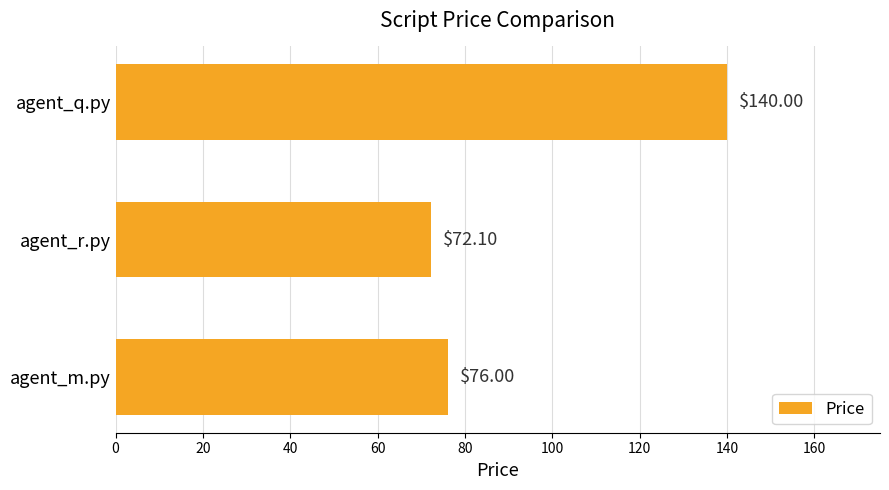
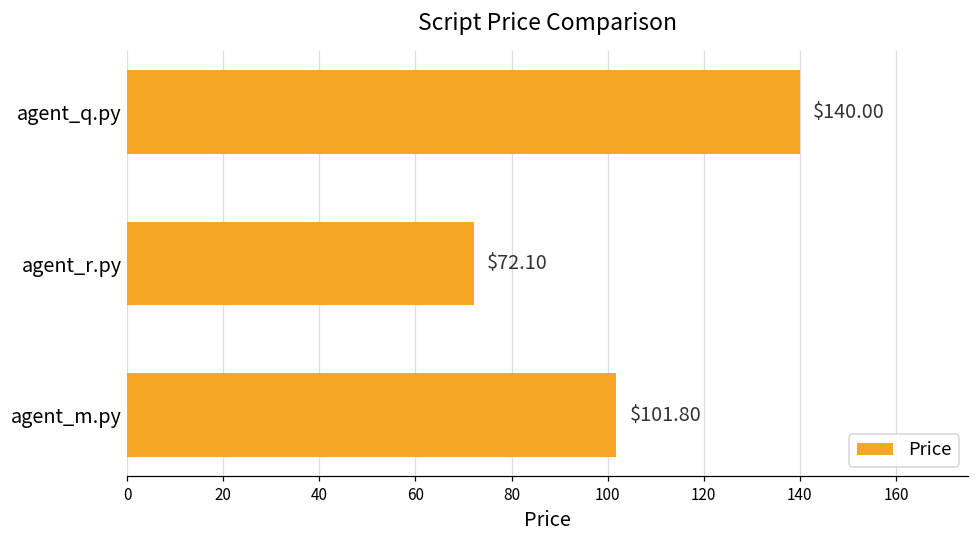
  {
    "agent_q.py": "$140.00",
    "agent_r.py": "$72.10",
-   "agent_m.py": "$76.00"
+   "agent_m.py": "$101.80"
  }
